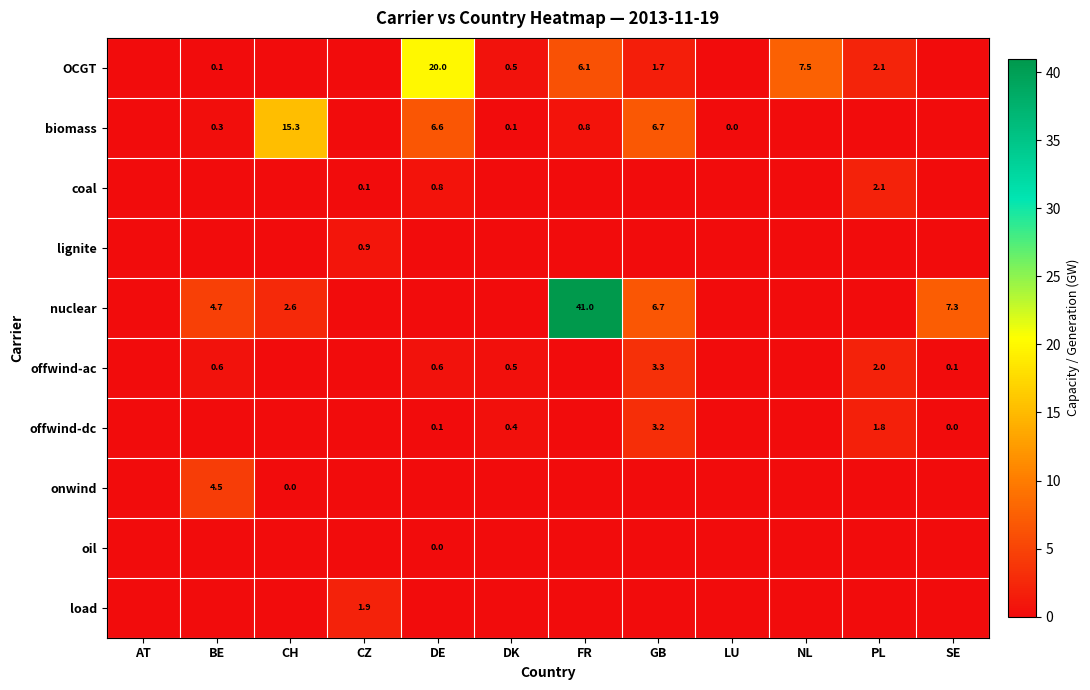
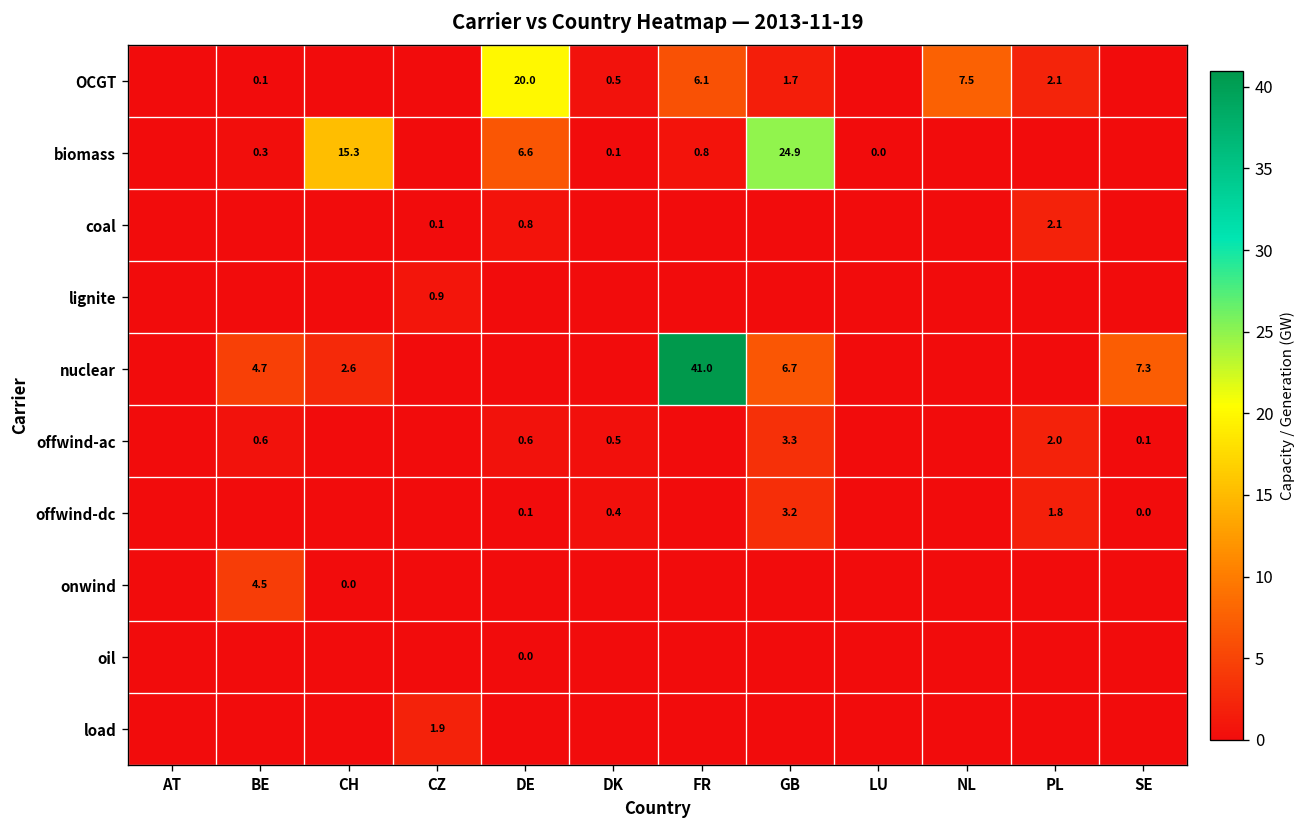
  {
    "OCGT": {
      "BE": 0.1,
      "DE": 20.0,
      "DK": 0.5,
      "FR": 6.1,
      "GB": 1.7,
      "NL": 7.5,
      "PL": 2.1
    },
    "biomass": {
      "BE": 0.3,
      "CH": 15.3,
      "DE": 6.6,
      "DK": 0.1,
      "FR": 0.8,
-     "GB": 6.7,
+     "GB": 24.9,
      "LU": 0.0
    },
    "coal": {
      "CZ": 0.1,
      "DE": 0.8,
      "PL": 2.1
    },
    "lignite": {
      "CZ": 0.9
    },
    "nuclear": {
      "BE": 4.7,
      "CH": 2.6,
      "FR": 41.0,
      "GB": 6.7,
      "SE": 7.3
    },
    "offwind-ac": {
      "BE": 0.6,
      "DE": 0.6,
      "DK": 0.5,
      "GB": 3.3,
      "PL": 2.0,
      "SE": 0.1
    },
    "offwind-dc": {
      "DE": 0.1,
      "DK": 0.4,
      "GB": 3.2,
      "PL": 1.8,
      "SE": 0.0
    },
    "onwind": {
      "BE": 4.5,
      "CH": 0.0
    },
    "oil": {
      "DE": 0.0
    },
    "load": {
      "CZ": 1.9
    }
  }
